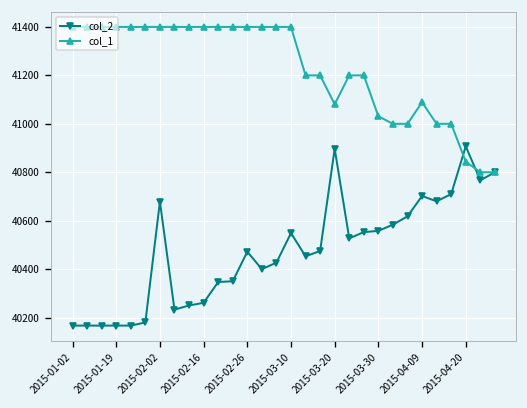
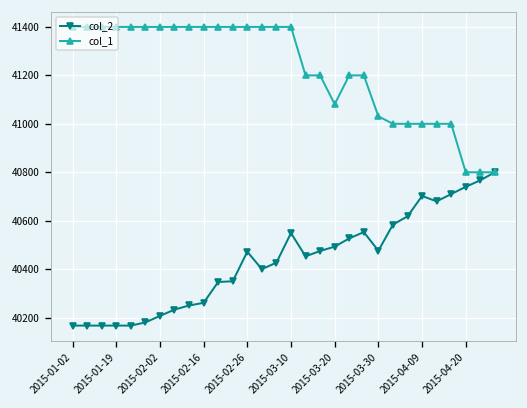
  {
    "col_2": {
      "2015-01-02": 40170,
      "2015-01-19": 40170,
-     "2015-02-02": 40680,
+     "2015-02-02": 40210,
      "2015-02-16": 40260,
      "2015-02-26": 40470,
      "2015-03-10": 40550,
-     "2015-03-20": 40900,
-     "2015-03-30": 40560,
+     "2015-03-20": 40490,
+     "2015-03-30": 40480,
      "2015-04-09": 40700,
-     "2015-04-20": 40910
+     "2015-04-20": 40740
    },
    "col_1": {
      "2015-02-02": 41400,
      "2015-02-16": 41400,
      "2015-02-26": 41400,
      "2015-03-10": 41400,
      "2015-03-20": 41080,
      "2015-03-30": 41030,
-     "2015-04-09": 41090,
-     "2015-04-20": 40840
+     "2015-04-09": 41000,
+     "2015-04-20": 40800
    }
  }
